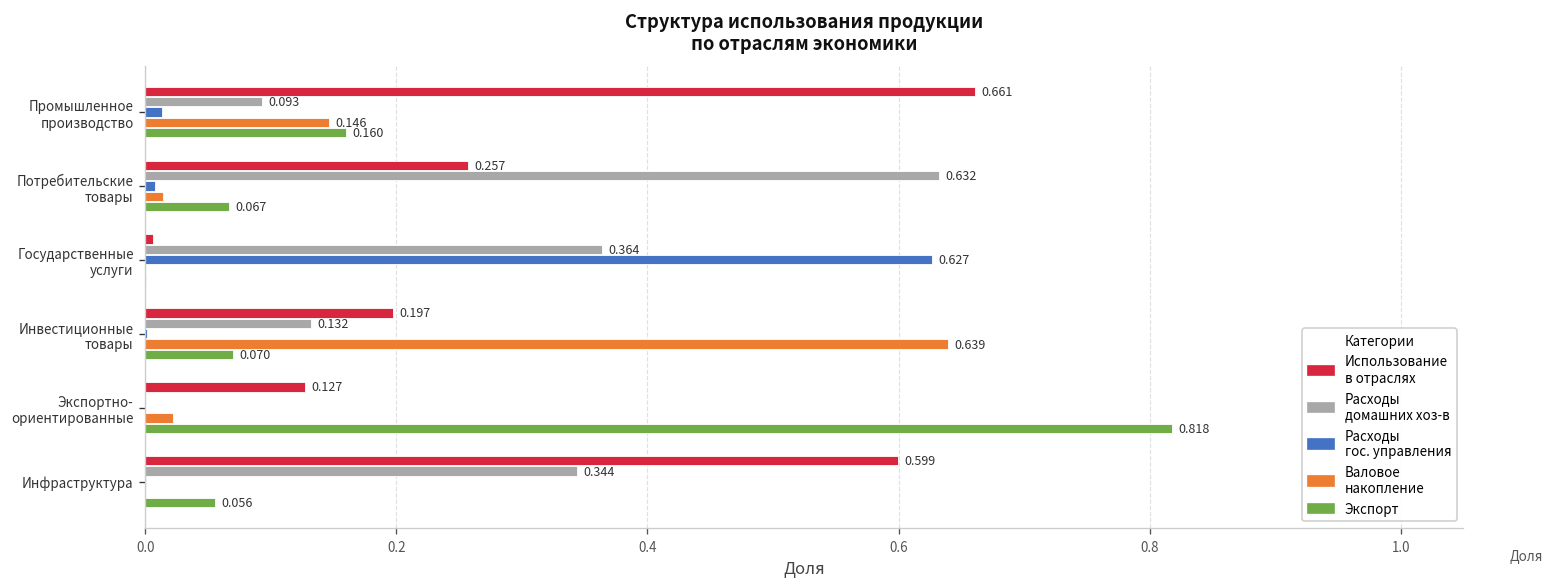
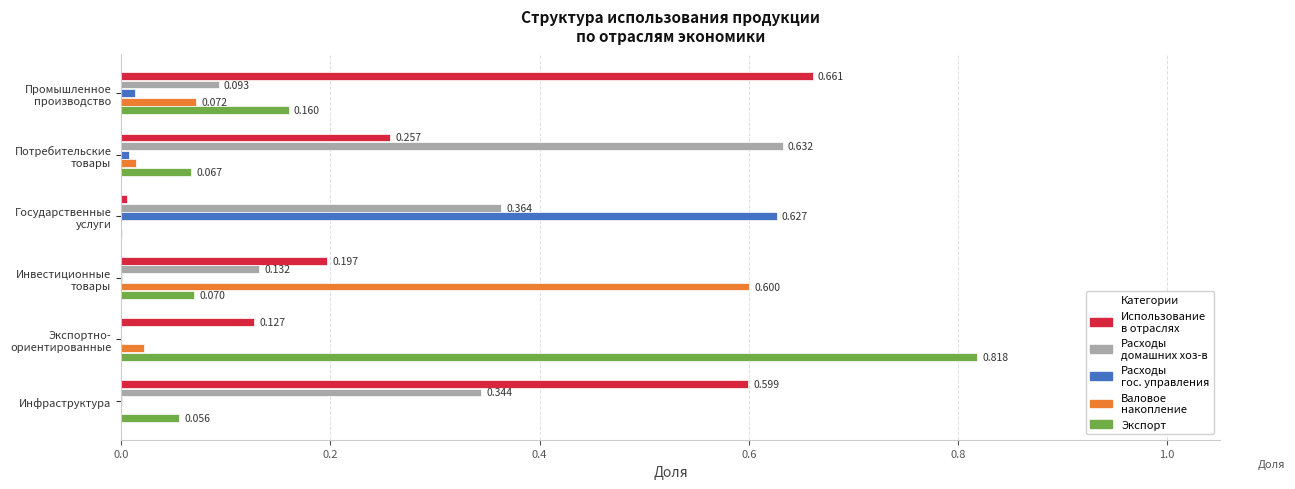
  {
    "Валовое накопление": {
-     "Промышленное производство": 0.146,
-     "Инвестиционные товары": 0.639
+     "Промышленное производство": 0.072,
+     "Инвестиционные товары": 0.600
    }
  }
